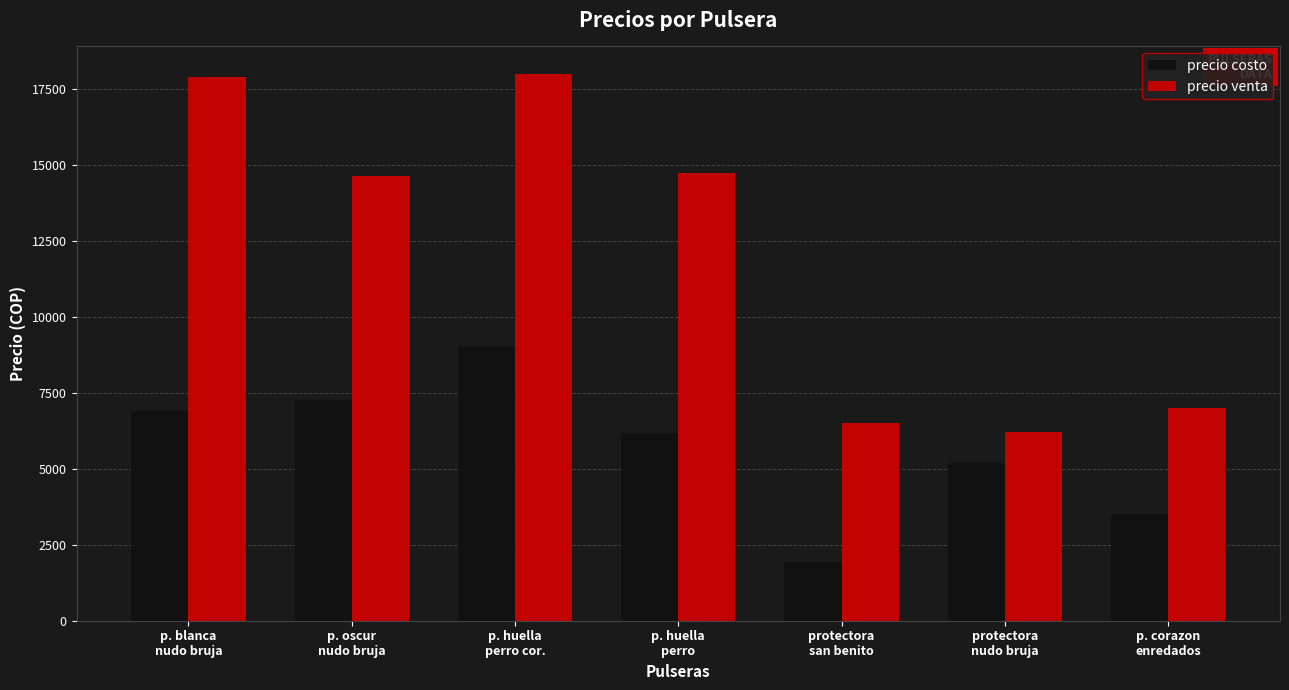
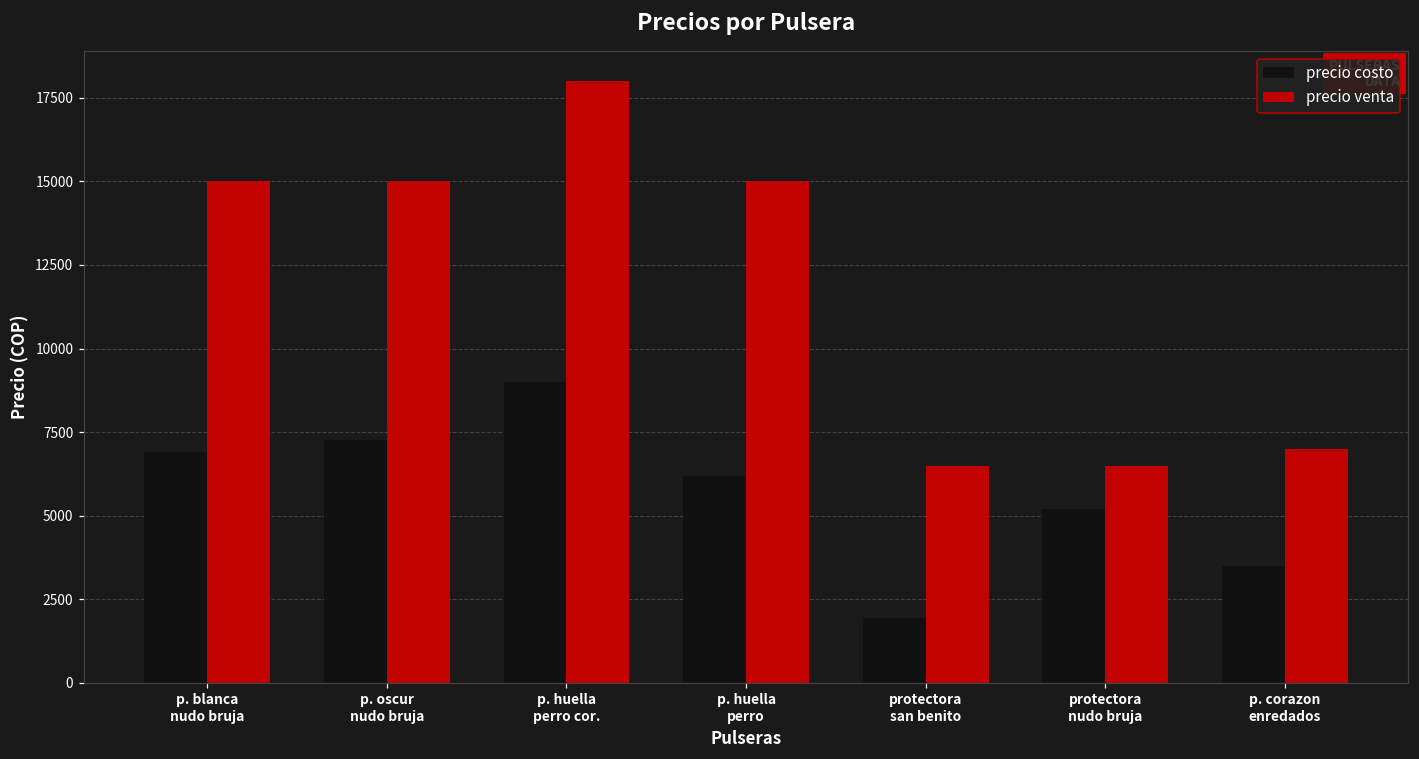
  {
    "precio costo": {
      "p. blanca nudo bruja": 6900,
      "p. oscur nudo bruja": 7300,
      "p. huella perro cor.": 9000,
      "p. huella perro": 6200,
      "protectora san benito": 1900,
      "protectora nudo bruja": 5200,
      "p. corazon enredados": 3500
    },
    "precio venta": {
-     "p. blanca nudo bruja": 17900,
-     "p. oscur nudo bruja": 14600,
+     "p. blanca nudo bruja": 15000,
+     "p. oscur nudo bruja": 15000,
      "p. huella perro cor.": 18000,
-     "p. huella perro": 14700,
+     "p. huella perro": 15000,
      "protectora san benito": 6500,
-     "protectora nudo bruja": 6200,
+     "protectora nudo bruja": 6500,
      "p. corazon enredados": 7000
    }
  }
